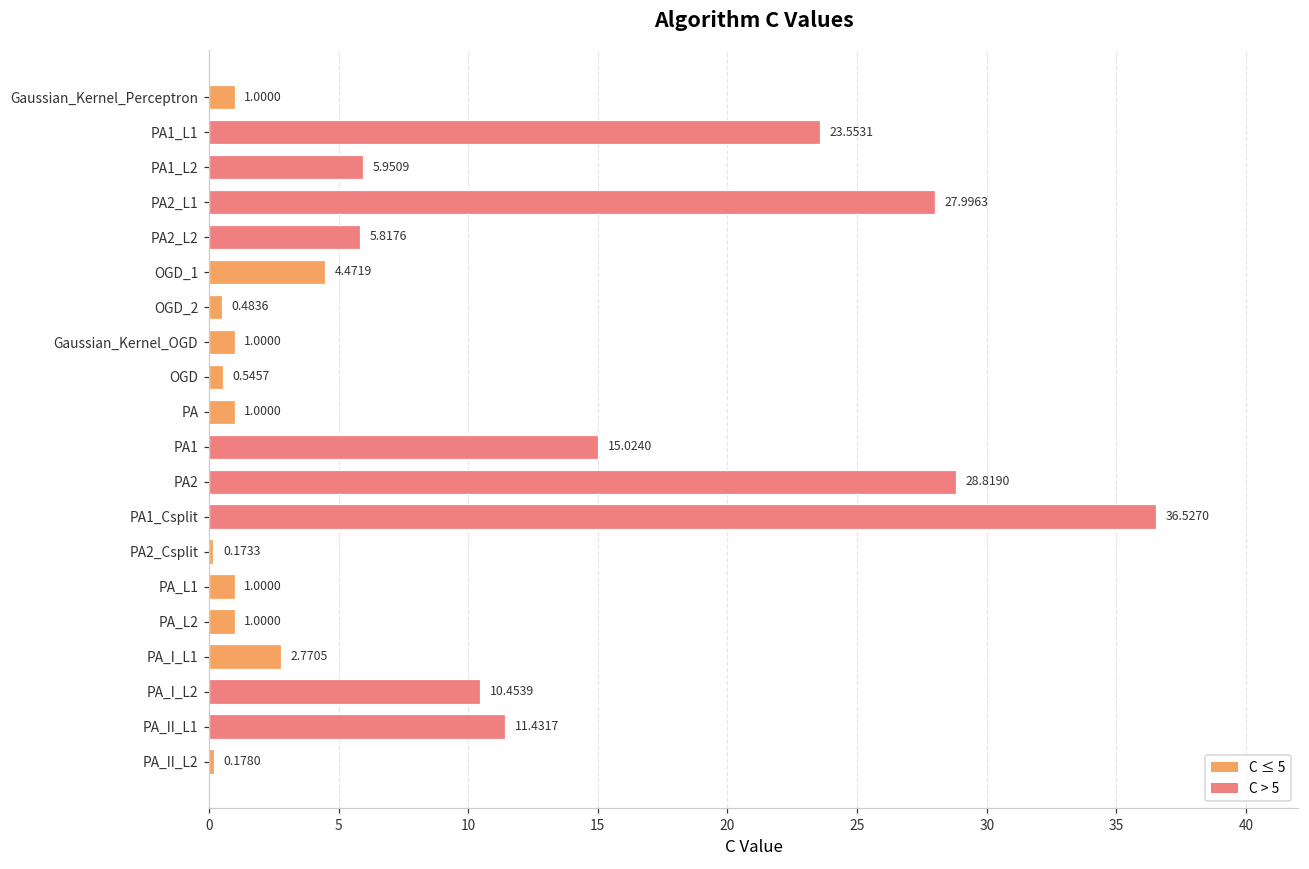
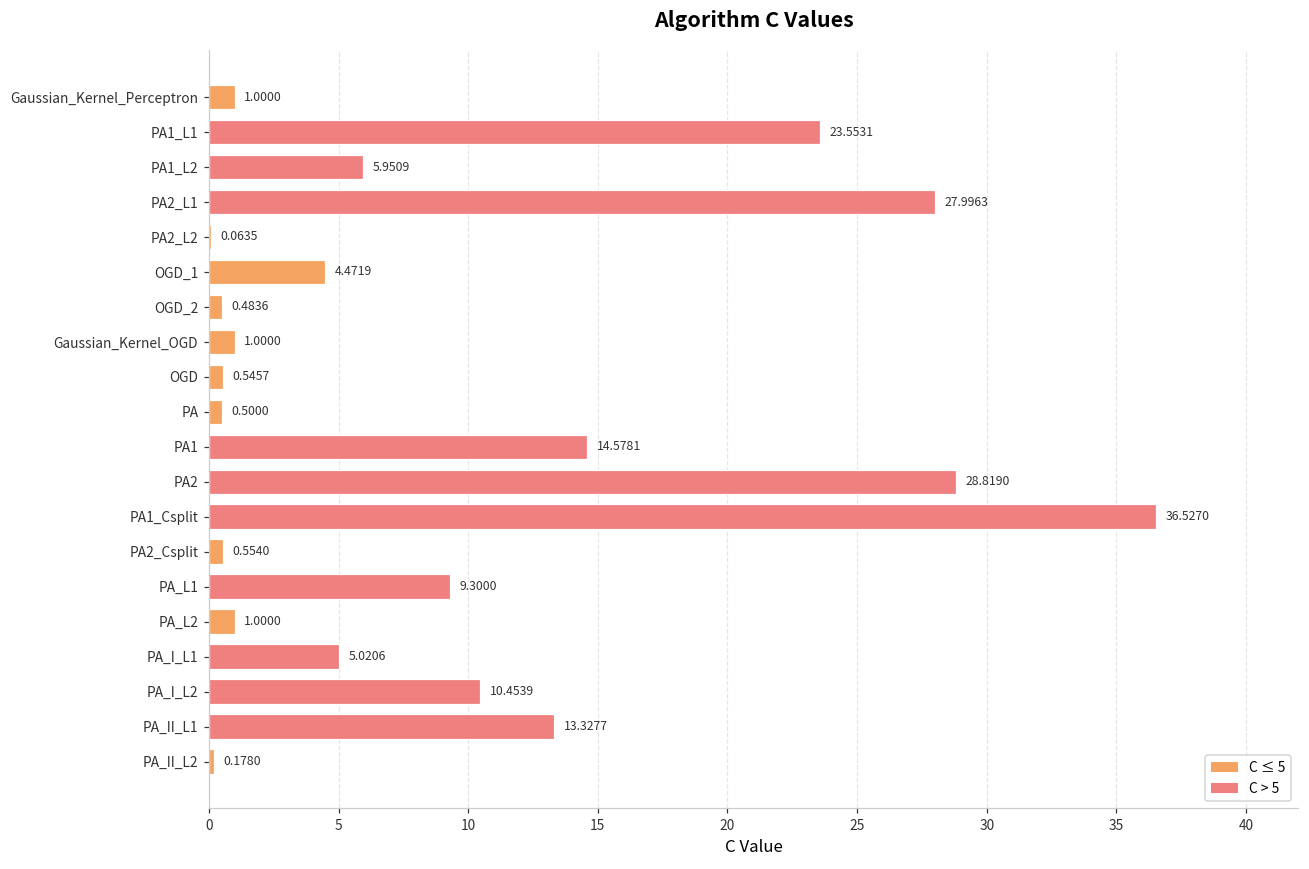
  {
    "Gaussian_Kernel_Perceptron": 1.0000,
    "PA1_L1": 23.5531,
    "PA1_L2": 5.9509,
    "PA2_L1": 27.9963,
-   "PA2_L2": 5.8176,
+   "PA2_L2": 0.0635,
    "OGD_1": 4.4719,
    "OGD_2": 0.4836,
    "Gaussian_Kernel_OGD": 1.0000,
    "OGD": 0.5457,
-   "PA": 1.0000,
-   "PA1": 15.0240,
+   "PA": 0.5000,
+   "PA1": 14.5781,
    "PA2": 28.8190,
    "PA1_Csplit": 36.5270,
-   "PA2_Csplit": 0.1733,
-   "PA_L1": 1.0000,
+   "PA2_Csplit": 0.5540,
+   "PA_L1": 9.3000,
    "PA_L2": 1.0000,
-   "PA_I_L1": 2.7705,
+   "PA_I_L1": 5.0206,
    "PA_I_L2": 10.4539,
-   "PA_II_L1": 11.4317,
+   "PA_II_L1": 13.3277,
    "PA_II_L2": 0.1780
  }
